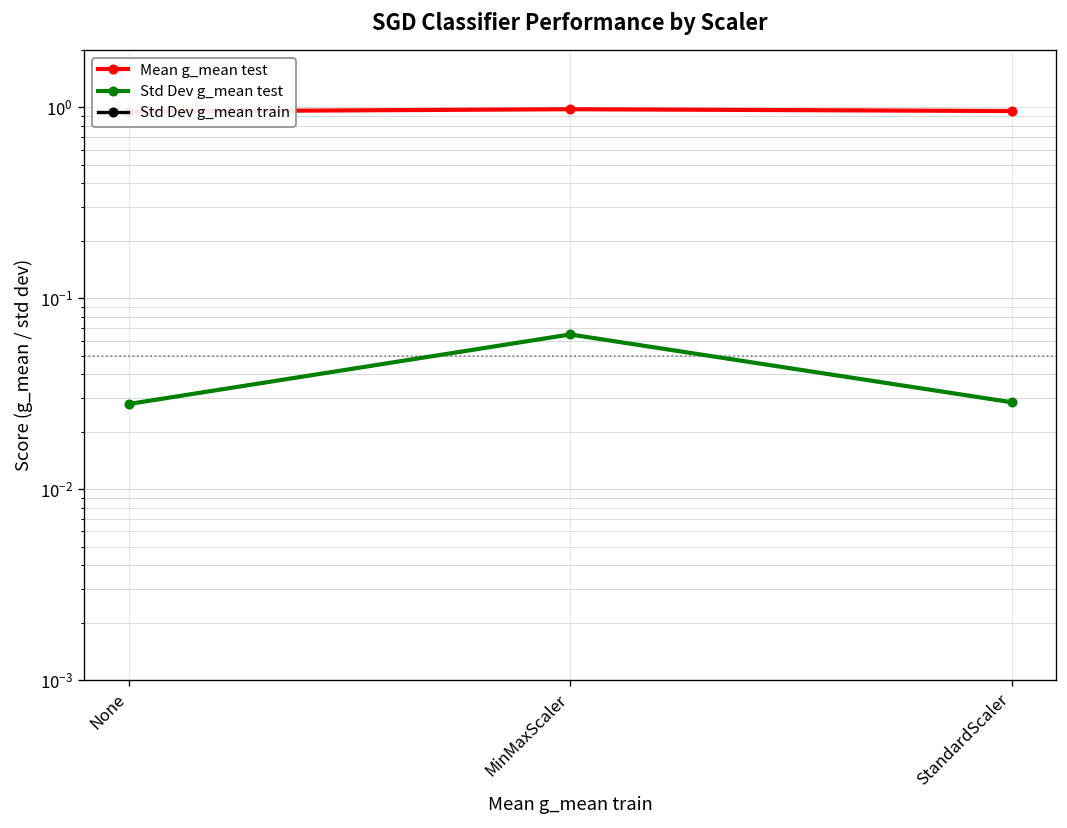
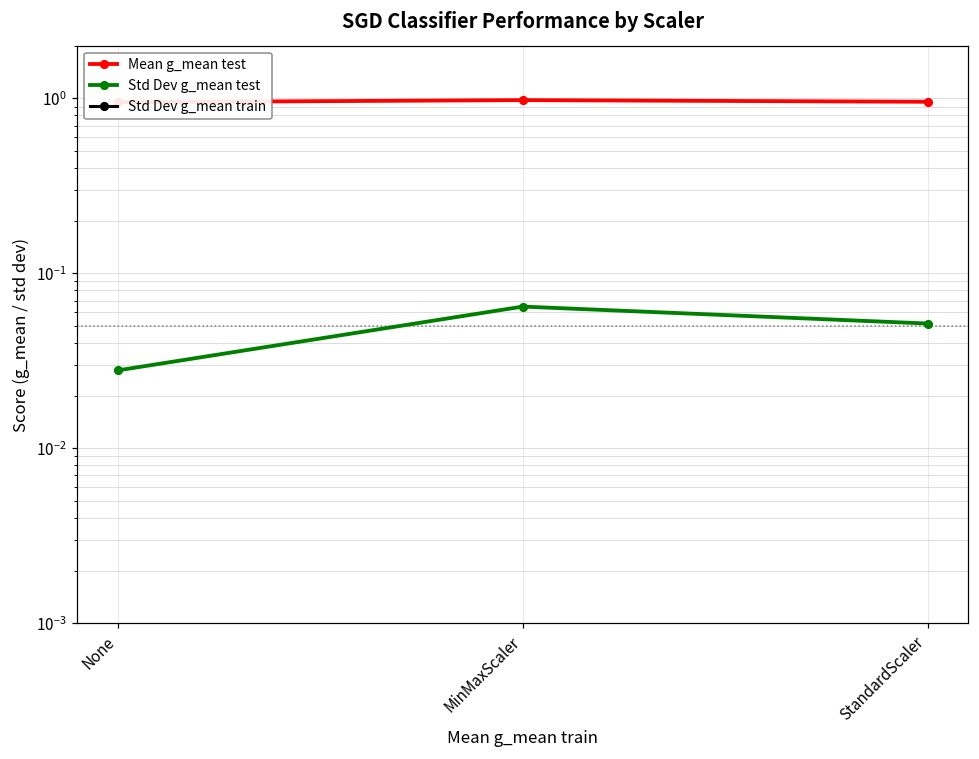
  {
    "Mean g_mean test": {
      "MinMaxScaler": 1.0,
      "StandardScaler": 1.0
    },
    "Std Dev g_mean test": {
      "None": 0.028,
      "MinMaxScaler": 0.065,
-     "StandardScaler": 0.029
+     "StandardScaler": 0.052
    }
  }
